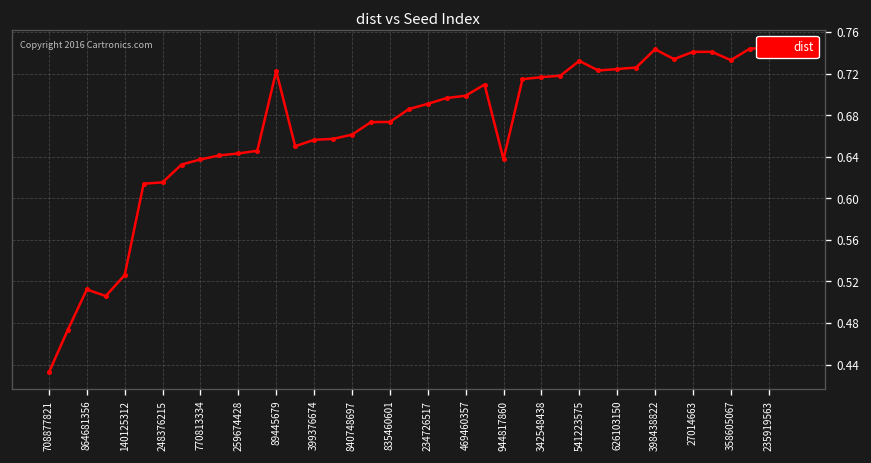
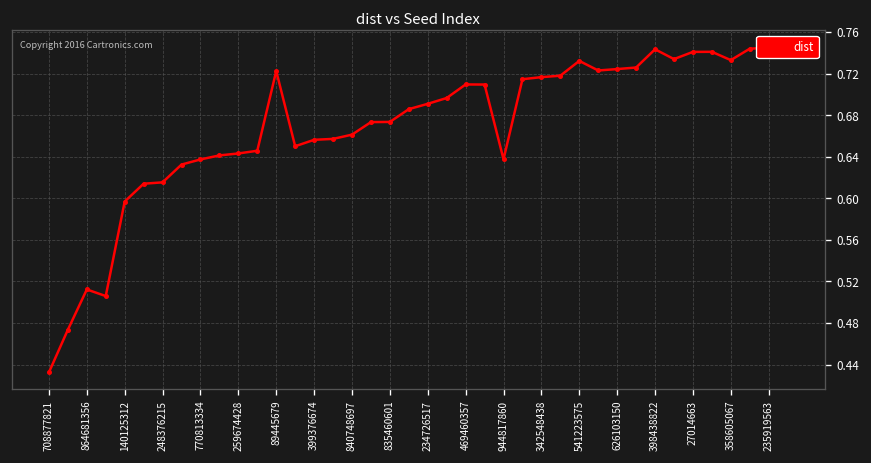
  {
    "708877821": 0.43,
    "864681356": 0.51,
-   "140125312": 0.53,
+   "140125312": 0.60,
    "248376215": 0.62,
    "770813334": 0.64,
    "259674428": 0.64,
    "89445679": 0.72,
    "399376674": 0.66,
    "840748697": 0.66,
    "835460601": 0.67,
    "234726517": 0.69,
-   "469460357": 0.70,
+   "469460357": 0.71,
    "944817860": 0.64,
    "342548438": 0.72,
    "541223575": 0.73,
    "626103150": 0.72,
    "398438822": 0.74,
    "27014663": 0.74,
    "358605067": 0.73
  }
